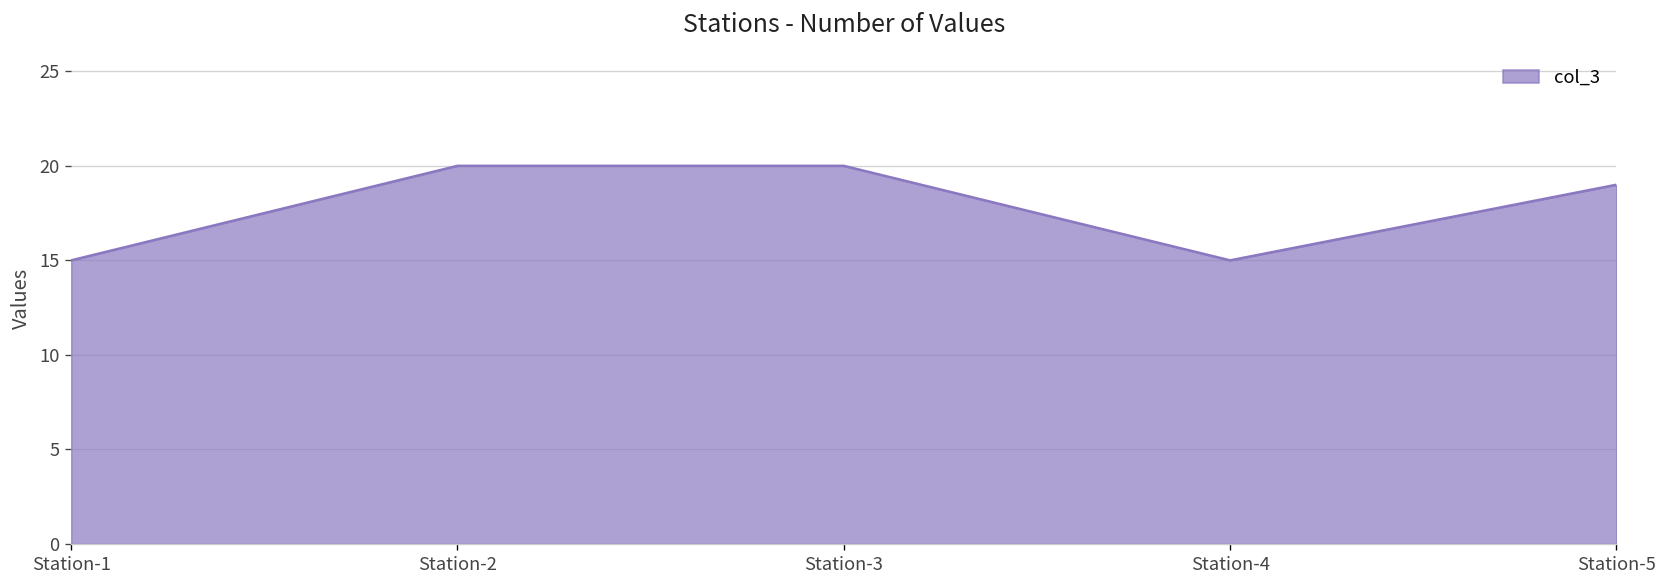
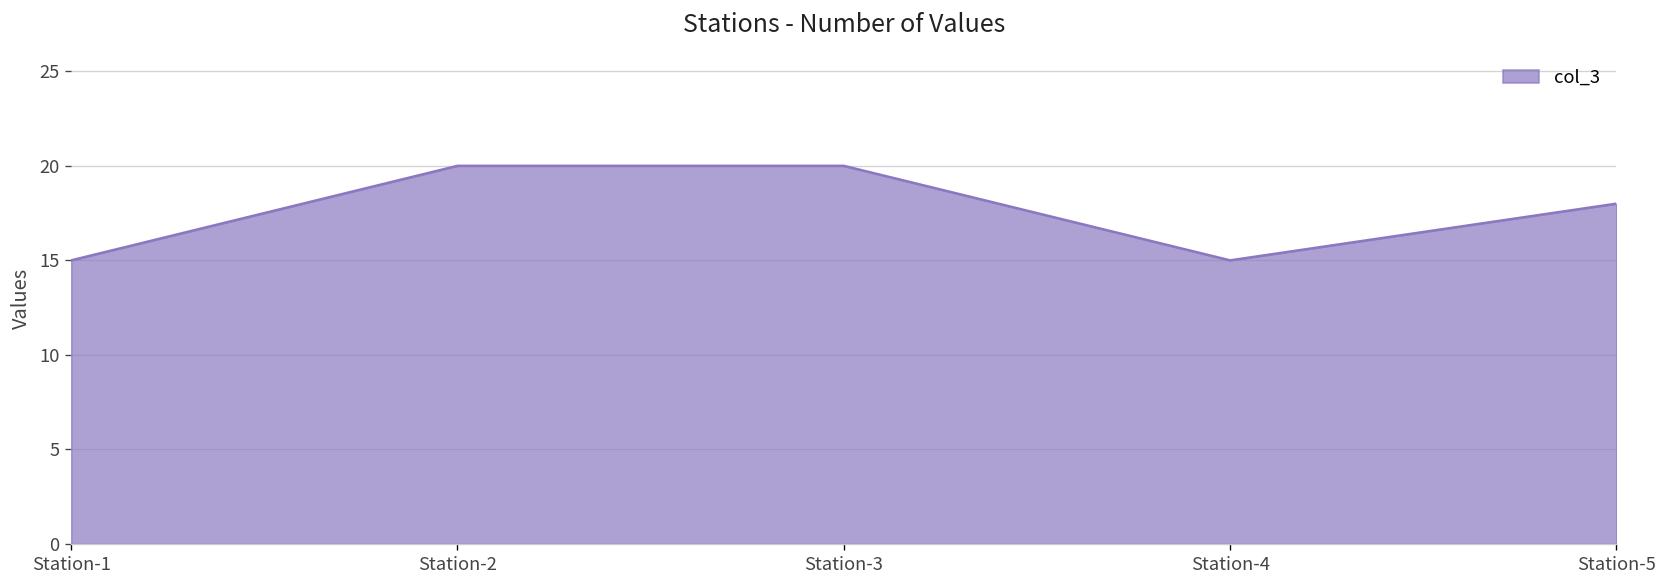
  {
    "Station-1": 15,
    "Station-2": 20,
    "Station-3": 20,
    "Station-4": 15,
-   "Station-5": 19
+   "Station-5": 18
  }
